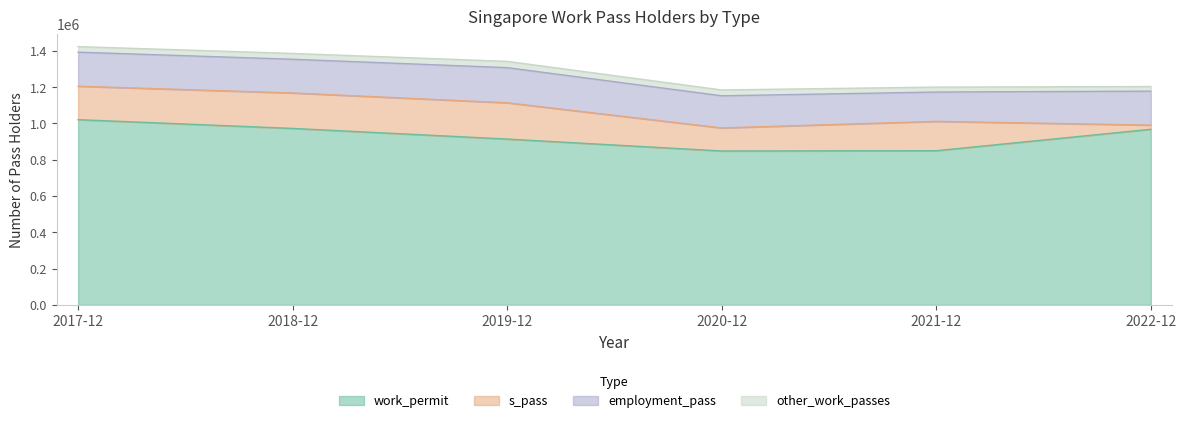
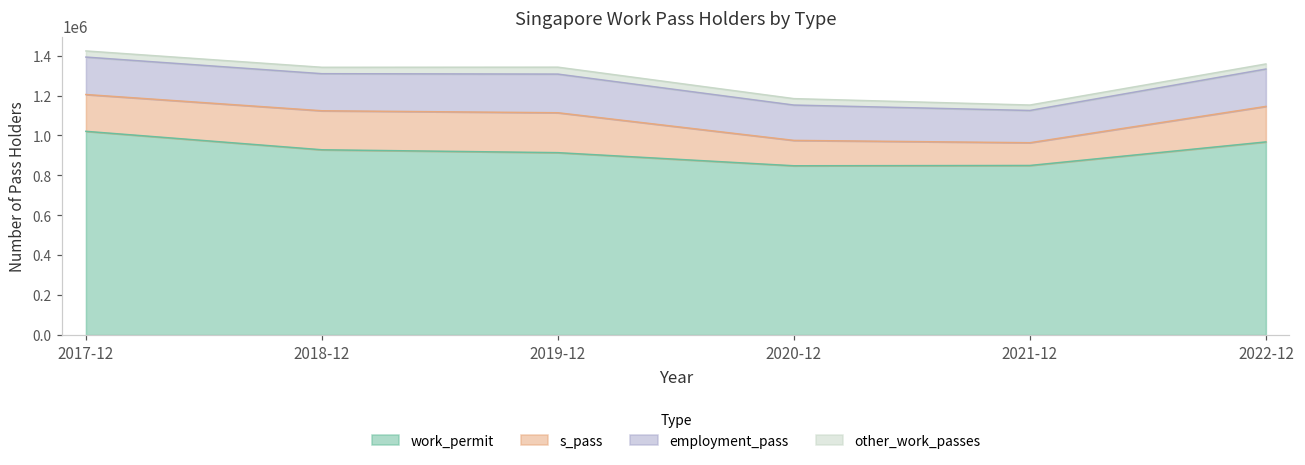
  {
    "work_permit": {
      "2017-12": 1020000,
-     "2018-12": 970000,
+     "2018-12": 930000,
      "2019-12": 910000,
      "2020-12": 850000,
      "2021-12": 850000,
      "2022-12": 970000
    },
    "s_pass": {
      "2017-12": 180000,
      "2018-12": 200000,
      "2019-12": 200000,
      "2020-12": 130000,
-     "2021-12": 160000,
-     "2022-12": 20000
+     "2021-12": 110000,
+     "2022-12": 180000
    }
  }
